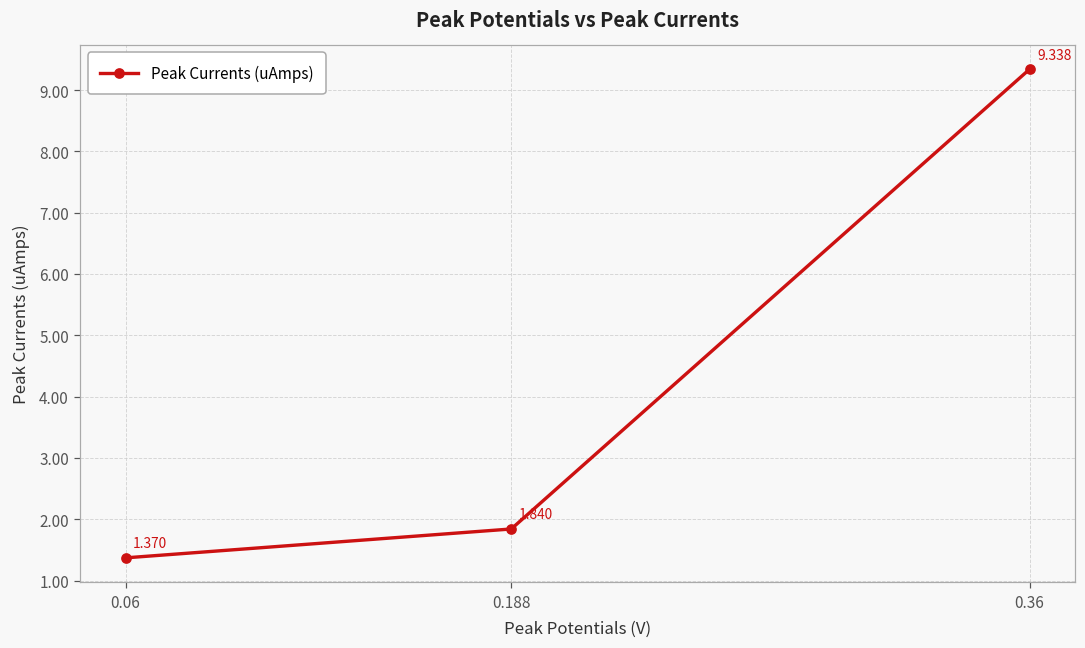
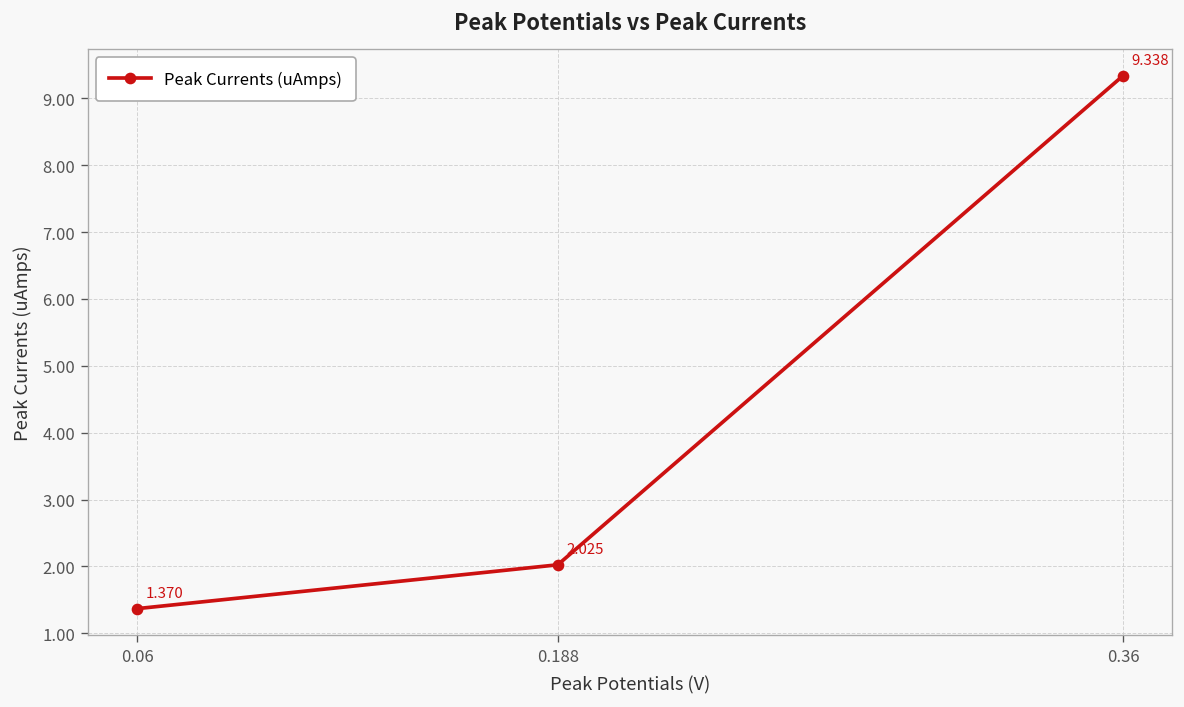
  {
    "0.06": 1.370,
-   "0.188": 1.840,
+   "0.188": 2.025,
    "0.36": 9.338
  }
